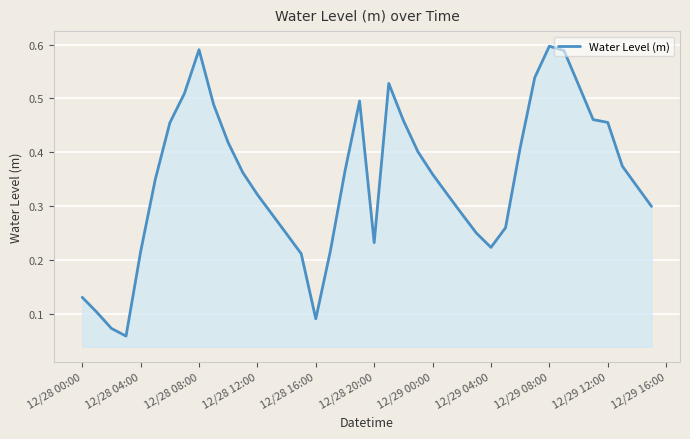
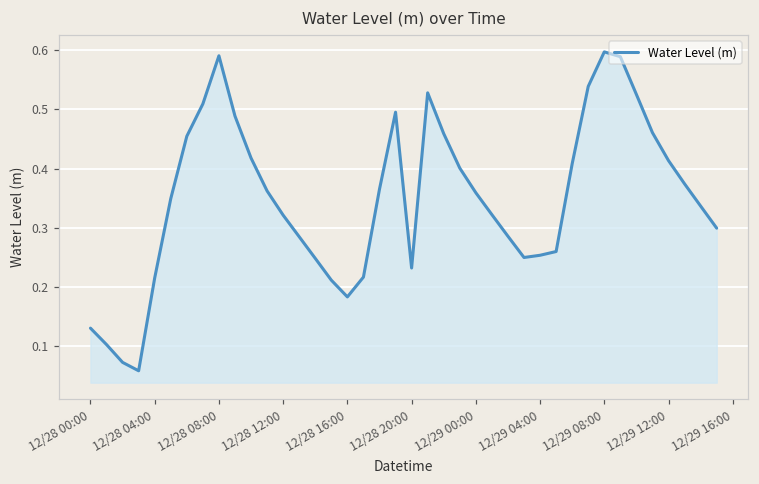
  {
    "12/28 00:00": 0.13,
    "12/28 04:00": 0.22,
    "12/28 08:00": 0.59,
    "12/28 12:00": 0.32,
-   "12/28 16:00": 0.09,
+   "12/28 16:00": 0.18,
    "12/28 20:00": 0.23,
    "12/29 00:00": 0.36,
-   "12/29 04:00": 0.22,
+   "12/29 04:00": 0.25,
    "12/29 08:00": 0.60,
-   "12/29 12:00": 0.46
+   "12/29 12:00": 0.41
  }
